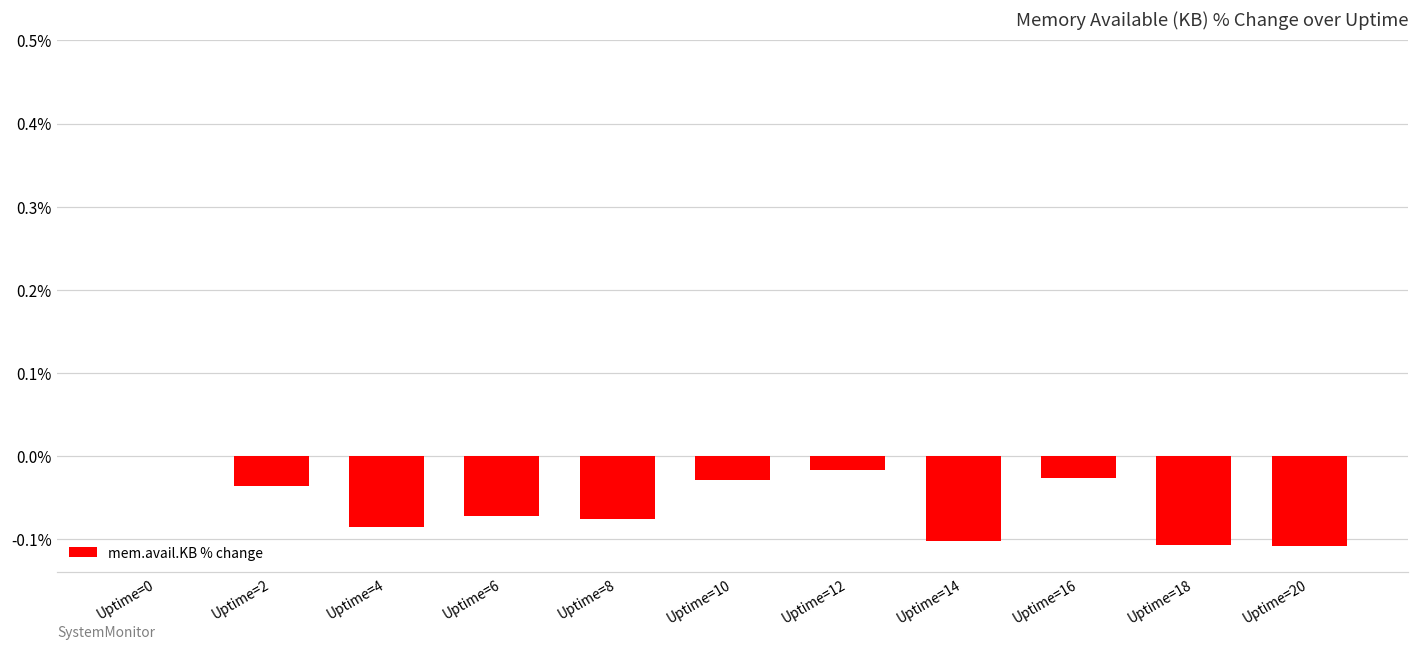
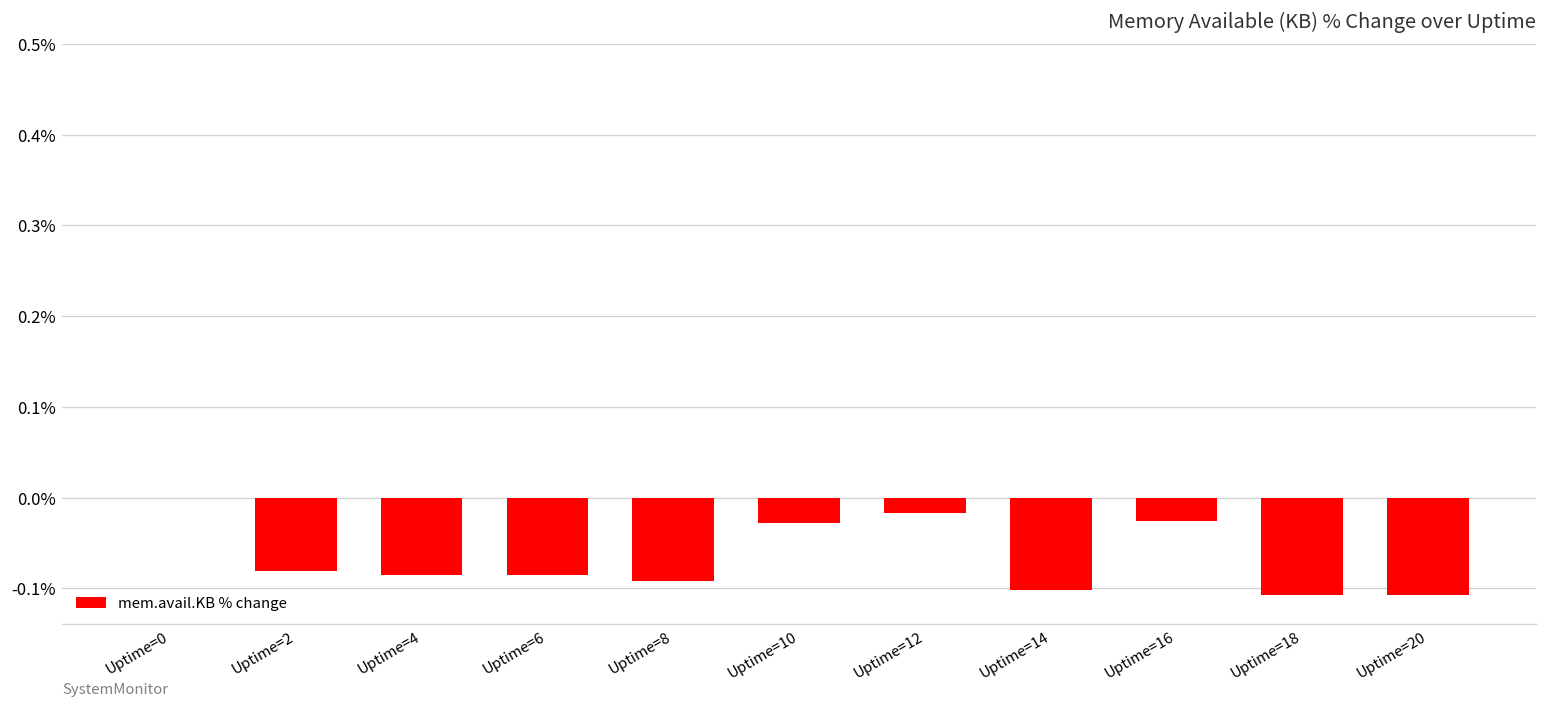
  {
    "Uptime=0": "0.00%",
-   "Uptime=2": "-0.04%",
+   "Uptime=2": "-0.08%",
    "Uptime=4": "-0.09%",
-   "Uptime=6": "-0.07%",
-   "Uptime=8": "-0.07%",
+   "Uptime=6": "-0.09%",
+   "Uptime=8": "-0.09%",
    "Uptime=10": "-0.03%",
    "Uptime=12": "-0.02%",
    "Uptime=14": "-0.10%",
    "Uptime=16": "-0.03%",
    "Uptime=18": "-0.11%",
    "Uptime=20": "-0.11%"
  }
